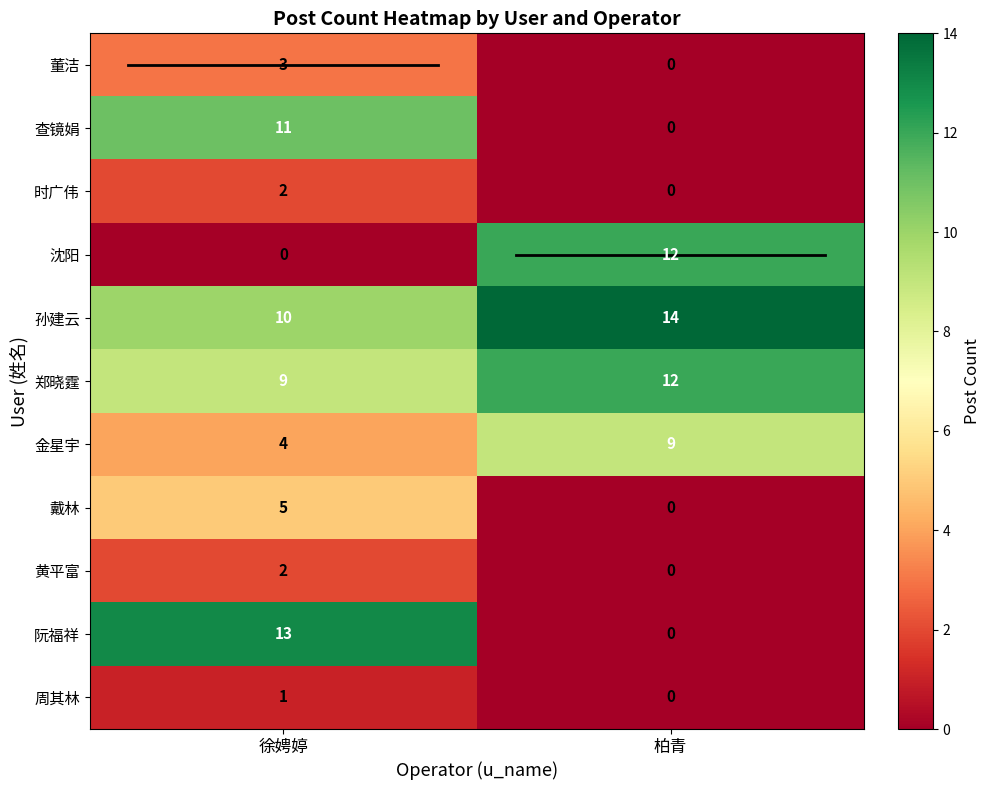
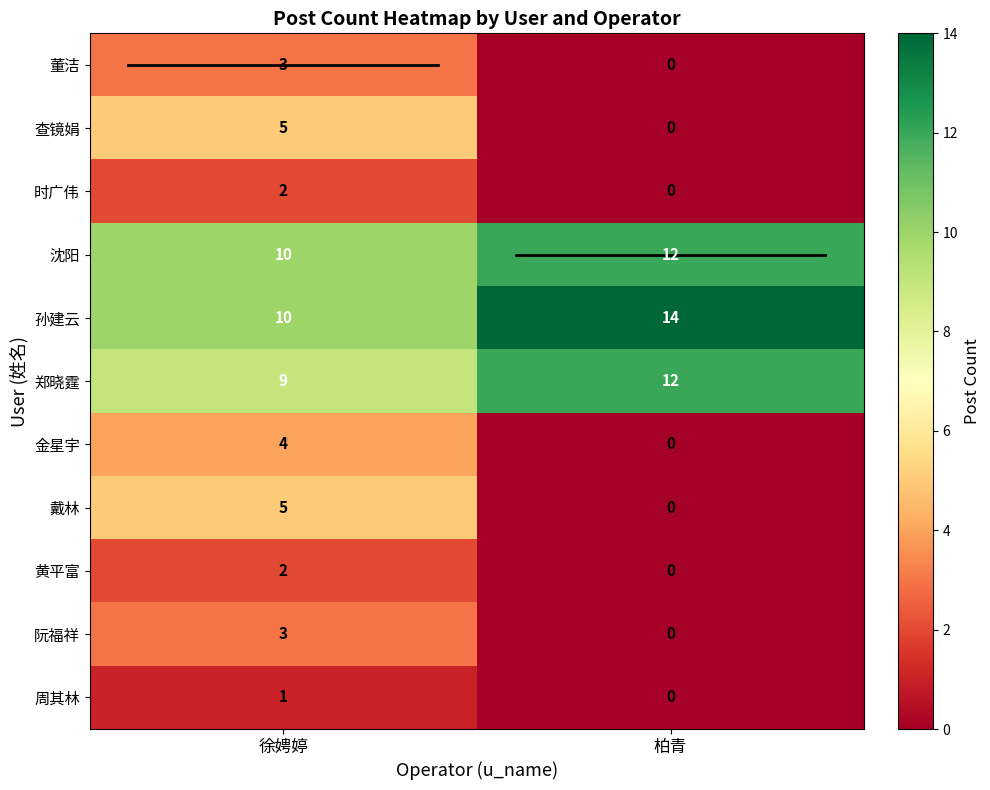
  {
    "董洁": {
      "徐娉婷": 3,
      "柏青": 0
    },
    "查镜娟": {
-     "徐娉婷": 11,
+     "徐娉婷": 5,
      "柏青": 0
    },
    "时广伟": {
      "徐娉婷": 2,
      "柏青": 0
    },
    "沈阳": {
-     "徐娉婷": 0,
+     "徐娉婷": 10,
      "柏青": 12
    },
    "孙建云": {
      "徐娉婷": 10,
      "柏青": 14
    },
    "郑晓霆": {
      "徐娉婷": 9,
      "柏青": 12
    },
    "金星宇": {
      "徐娉婷": 4,
-     "柏青": 9
+     "柏青": 0
    },
    "戴林": {
      "徐娉婷": 5,
      "柏青": 0
    },
    "黄平富": {
      "徐娉婷": 2,
      "柏青": 0
    },
    "阮福祥": {
-     "徐娉婷": 13,
+     "徐娉婷": 3,
      "柏青": 0
    },
    "周其林": {
      "徐娉婷": 1,
      "柏青": 0
    }
  }
